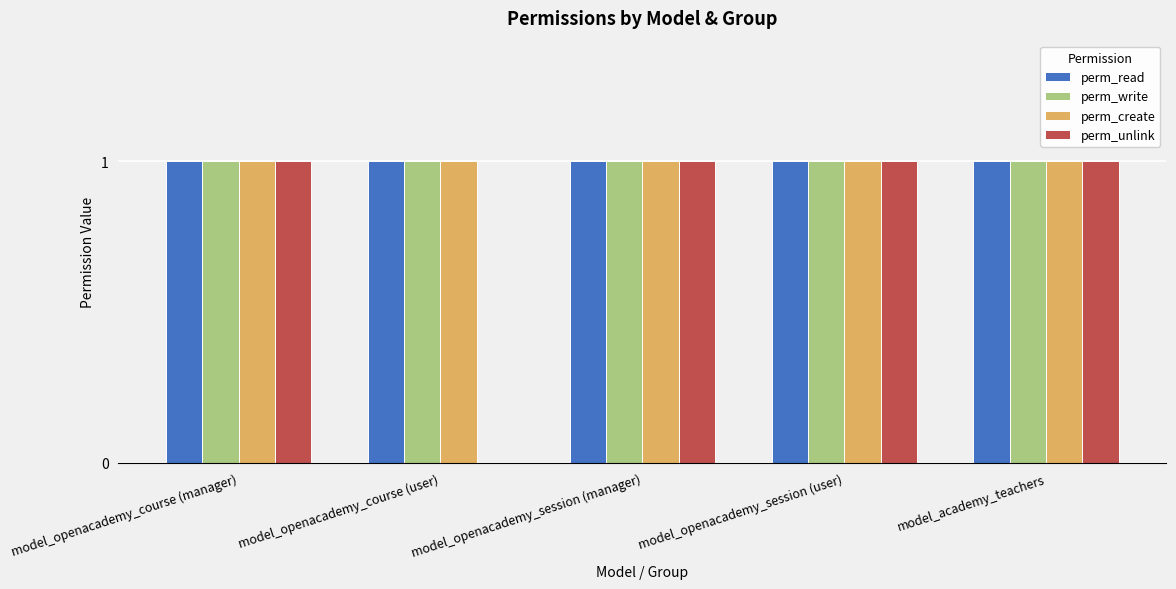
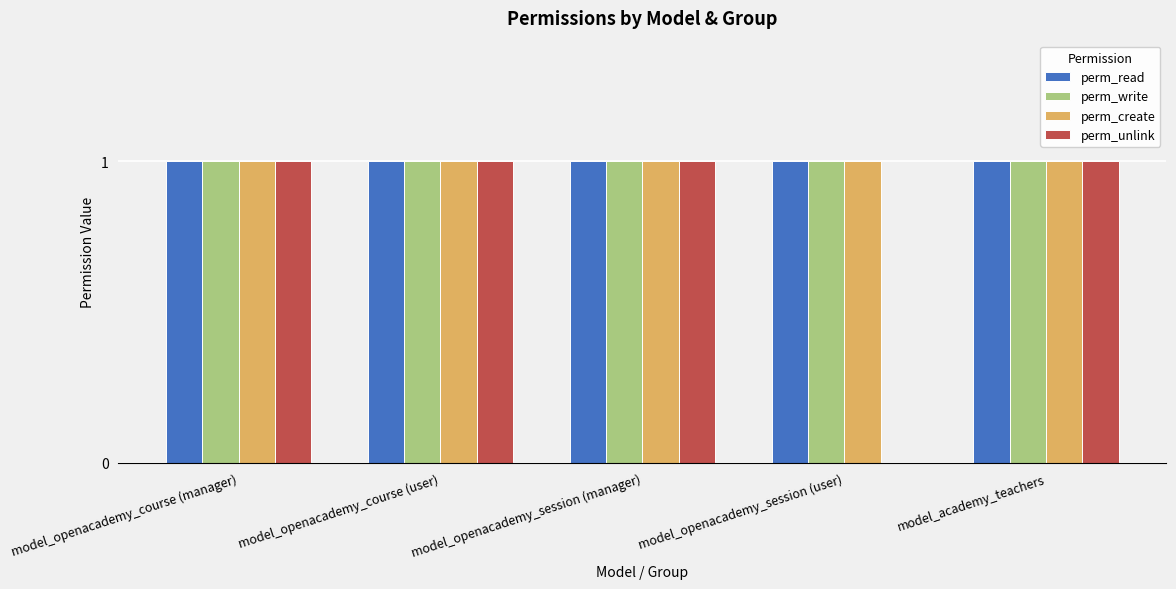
  {
    "perm_read": {
      "model_openacademy_course (manager)": 1,
      "model_openacademy_course (user)": 1,
      "model_openacademy_session (manager)": 1,
      "model_openacademy_session (user)": 1,
      "model_academy_teachers": 1
    },
    "perm_write": {
      "model_openacademy_course (manager)": 1,
      "model_openacademy_course (user)": 1,
      "model_openacademy_session (manager)": 1,
      "model_openacademy_session (user)": 1,
      "model_academy_teachers": 1
    },
    "perm_create": {
      "model_openacademy_course (manager)": 1,
      "model_openacademy_course (user)": 1,
      "model_openacademy_session (manager)": 1,
      "model_openacademy_session (user)": 1,
      "model_academy_teachers": 1
    },
    "perm_unlink": {
      "model_openacademy_course (manager)": 1,
-     "model_openacademy_course (user)": 0,
+     "model_openacademy_course (user)": 1,
      "model_openacademy_session (manager)": 1,
-     "model_openacademy_session (user)": 1,
+     "model_openacademy_session (user)": 0,
      "model_academy_teachers": 1
    }
  }
